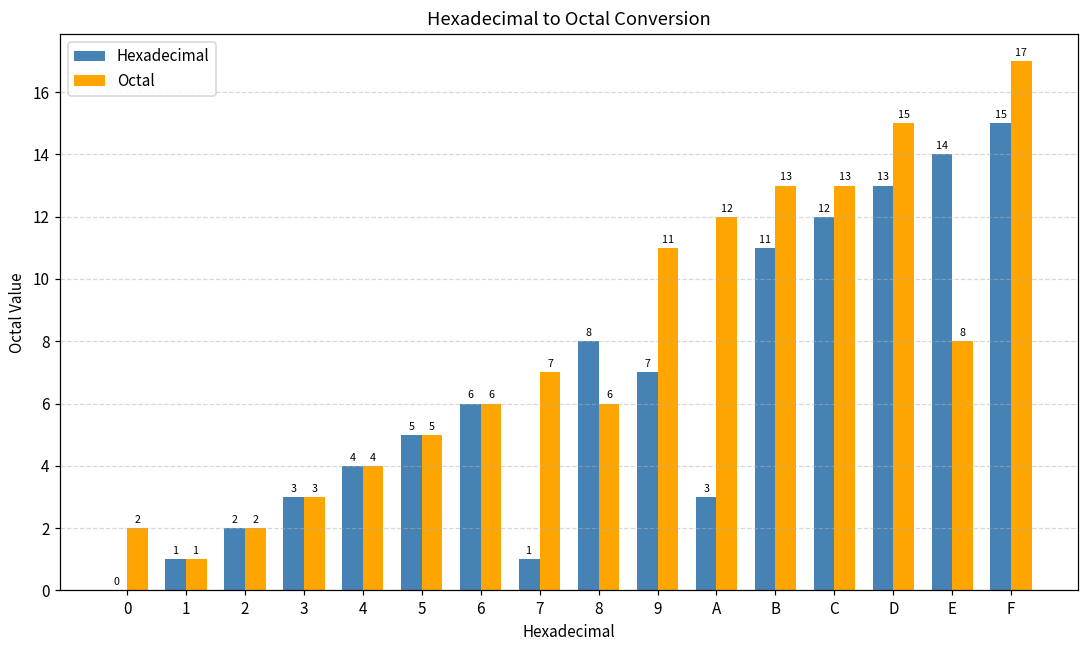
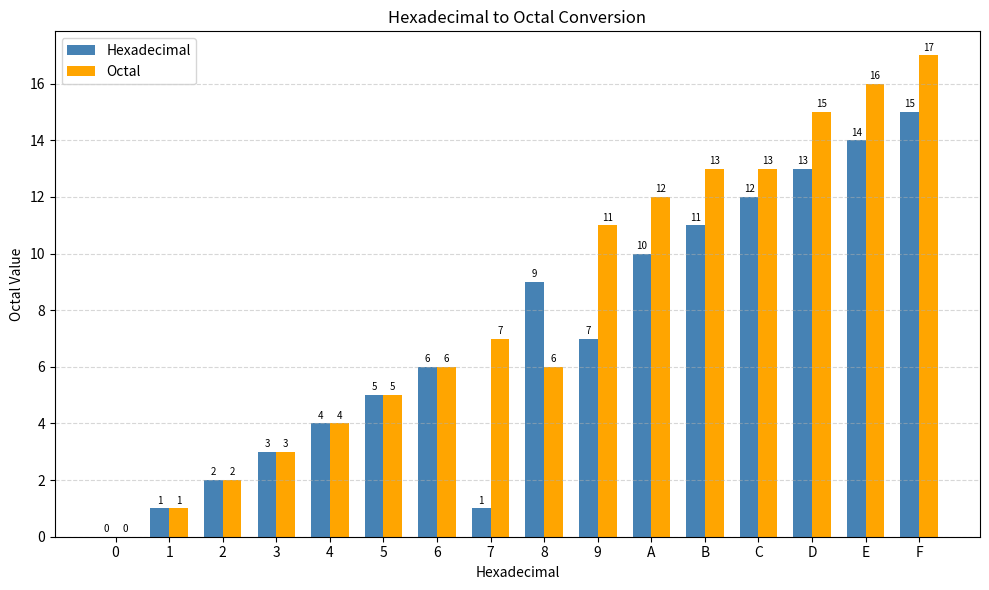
  {
    "Hexadecimal": {
      "0": 0,
      "1": 1,
      "2": 2,
      "3": 3,
      "4": 4,
      "5": 5,
      "6": 6,
      "7": 1,
-     "8": 8,
+     "8": 9,
      "9": 7,
-     "A": 3,
+     "A": 10,
      "B": 11,
      "C": 12,
      "D": 13,
      "E": 14,
      "F": 15
    },
    "Octal": {
-     "0": 2,
+     "0": 0,
      "1": 1,
      "2": 2,
      "3": 3,
      "4": 4,
      "5": 5,
      "6": 6,
      "7": 7,
      "8": 6,
      "9": 11,
      "A": 12,
      "B": 13,
      "C": 13,
      "D": 15,
-     "E": 8,
+     "E": 16,
      "F": 17
    }
  }
